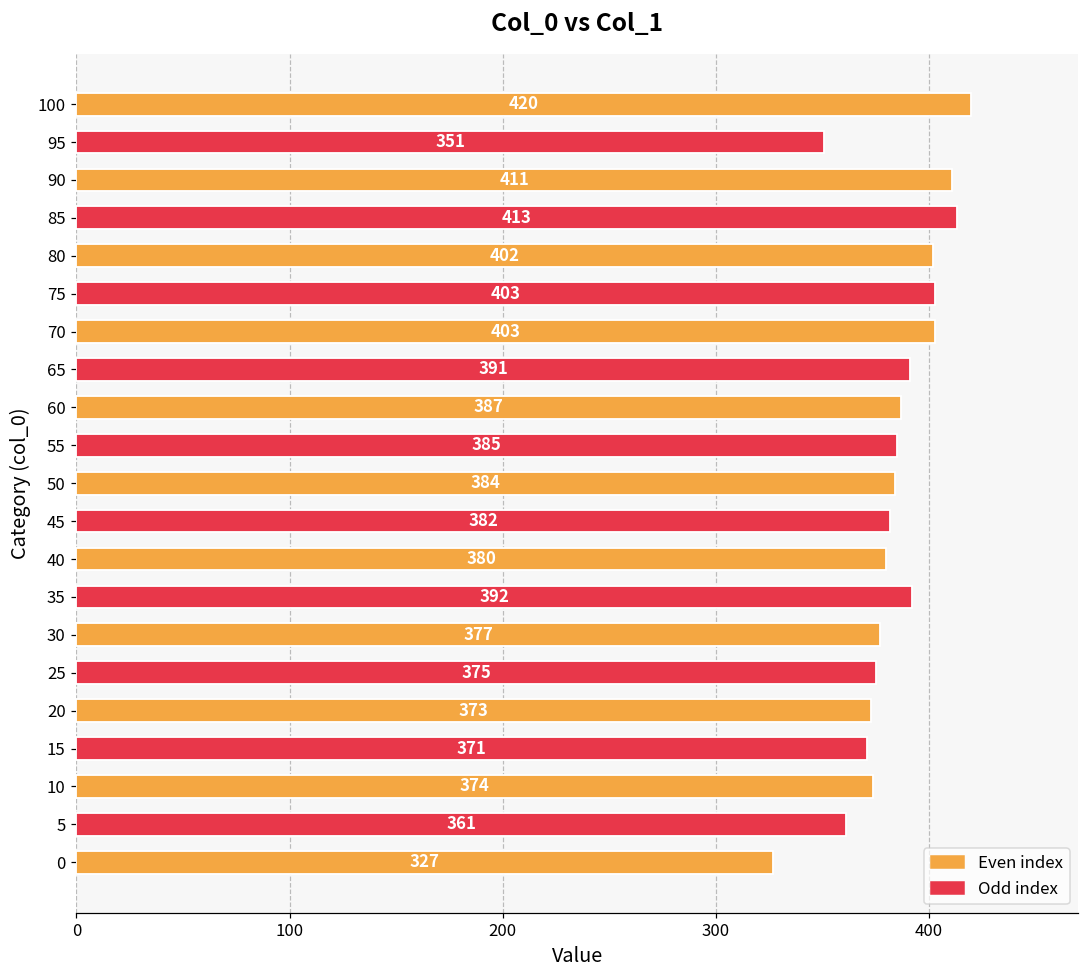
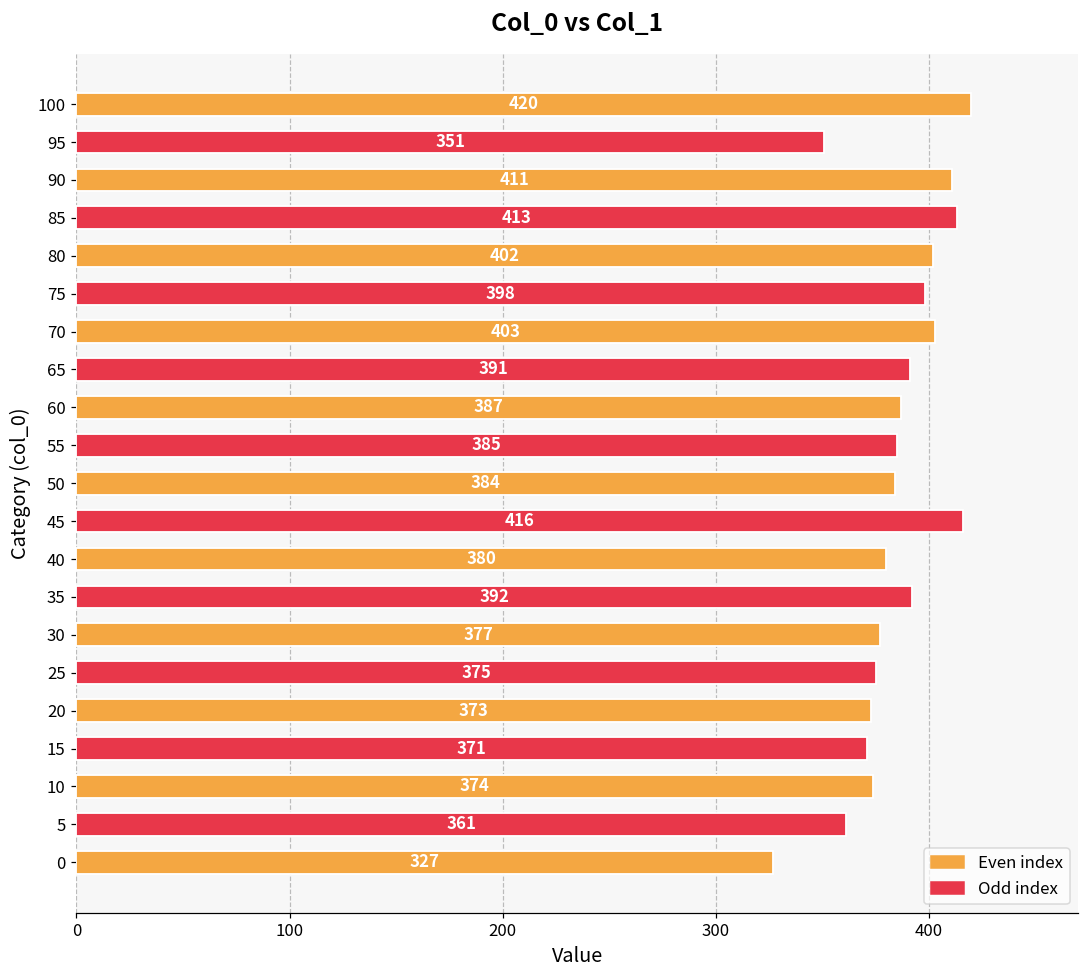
  {
    "100": 420,
    "95": 351,
    "90": 411,
    "85": 413,
    "80": 402,
-   "75": 403,
+   "75": 398,
    "70": 403,
    "65": 391,
    "60": 387,
    "55": 385,
    "50": 384,
-   "45": 382,
+   "45": 416,
    "40": 380,
    "35": 392,
    "30": 377,
    "25": 375,
    "20": 373,
    "15": 371,
    "10": 374,
    "5": 361,
    "0": 327
  }
